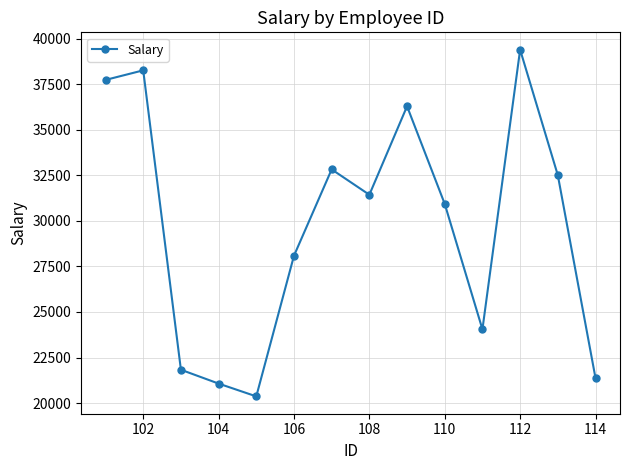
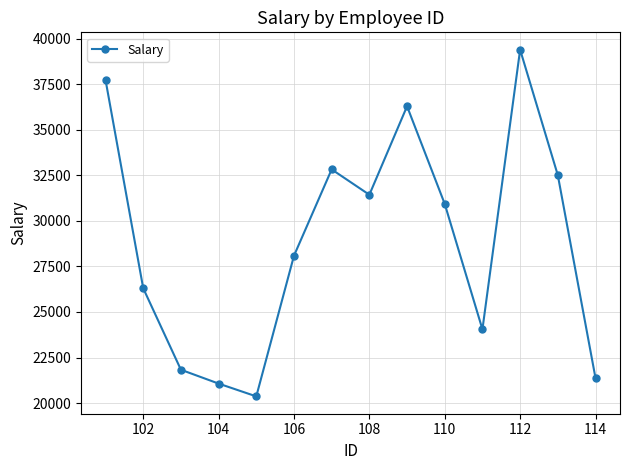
  {
-   "102": 38300,
+   "102": 26300,
    "104": 21100,
    "106": 28100,
    "108": 31400,
    "110": 30900,
    "112": 39400,
    "114": 21400
  }
